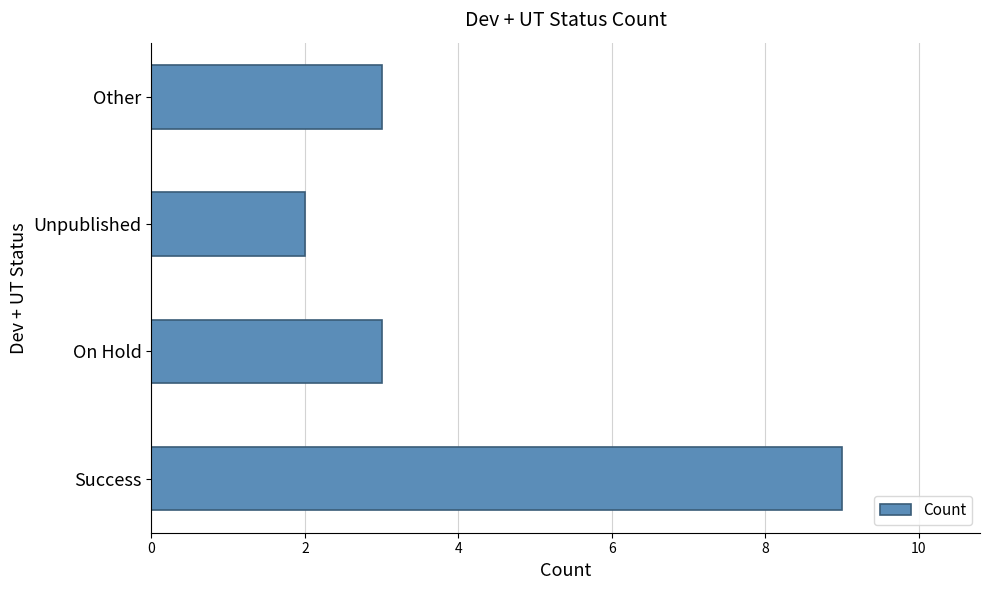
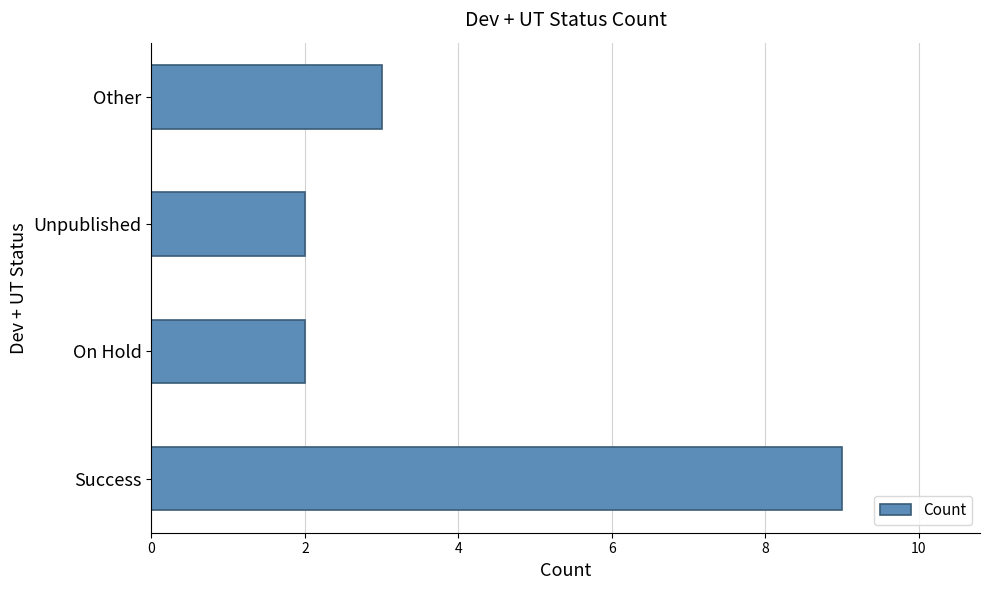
  {
    "Other": 3,
    "Unpublished": 2,
-   "On Hold": 3,
+   "On Hold": 2,
    "Success": 9
  }
